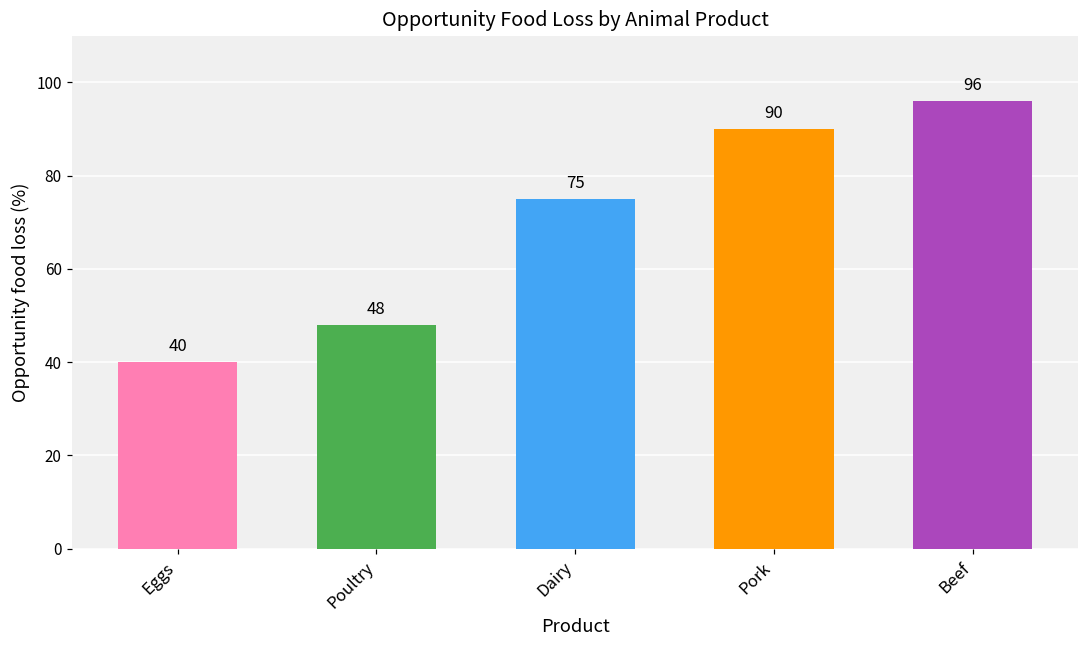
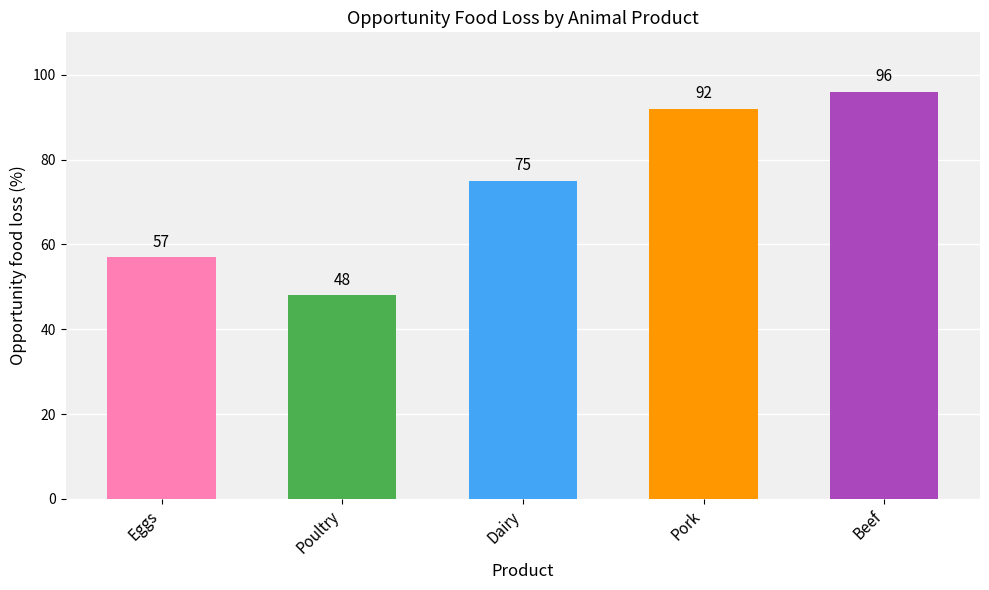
  {
-   "Eggs": 40,
+   "Eggs": 57,
    "Poultry": 48,
    "Dairy": 75,
-   "Pork": 90,
+   "Pork": 92,
    "Beef": 96
  }
